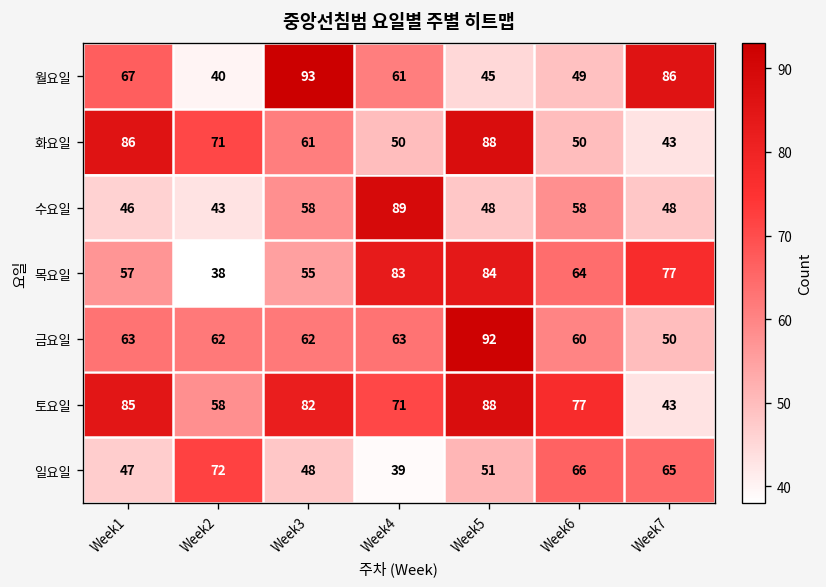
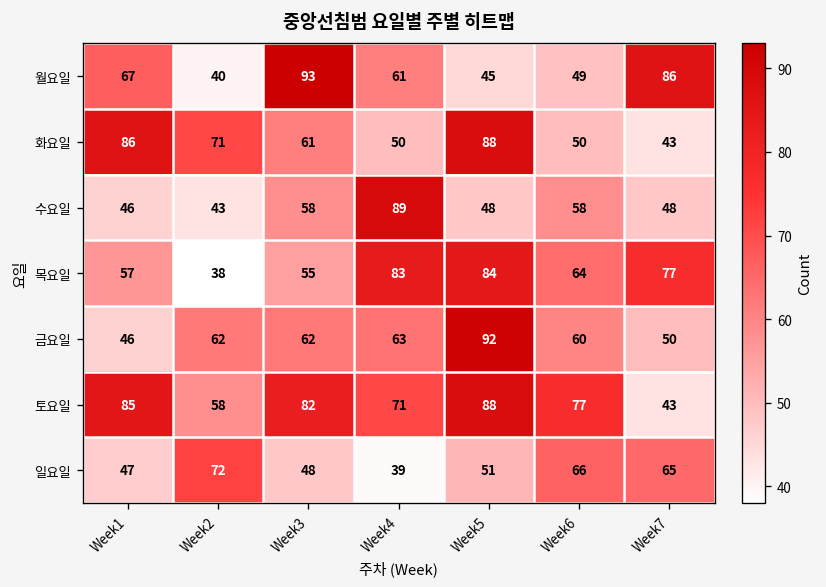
  {
    "월요일": {
      "Week1": 67,
      "Week2": 40,
      "Week3": 93,
      "Week4": 61,
      "Week5": 45,
      "Week6": 49,
      "Week7": 86
    },
    "화요일": {
      "Week1": 86,
      "Week2": 71,
      "Week3": 61,
      "Week4": 50,
      "Week5": 88,
      "Week6": 50,
      "Week7": 43
    },
    "수요일": {
      "Week1": 46,
      "Week2": 43,
      "Week3": 58,
      "Week4": 89,
      "Week5": 48,
      "Week6": 58,
      "Week7": 48
    },
    "목요일": {
      "Week1": 57,
      "Week2": 38,
      "Week3": 55,
      "Week4": 83,
      "Week5": 84,
      "Week6": 64,
      "Week7": 77
    },
    "금요일": {
-     "Week1": 63,
+     "Week1": 46,
      "Week2": 62,
      "Week3": 62,
      "Week4": 63,
      "Week5": 92,
      "Week6": 60,
      "Week7": 50
    },
    "토요일": {
      "Week1": 85,
      "Week2": 58,
      "Week3": 82,
      "Week4": 71,
      "Week5": 88,
      "Week6": 77,
      "Week7": 43
    },
    "일요일": {
      "Week1": 47,
      "Week2": 72,
      "Week3": 48,
      "Week4": 39,
      "Week5": 51,
      "Week6": 66,
      "Week7": 65
    }
  }
